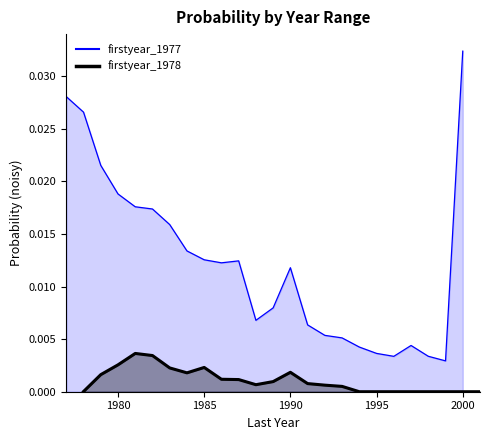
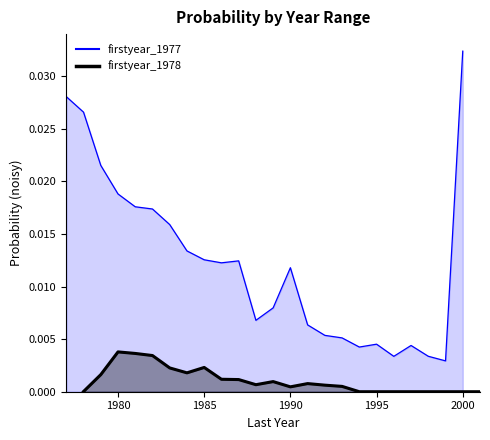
  {
    "firstyear_1977": {
      "1980": 0.0188,
      "1985": 0.0125,
      "1990": 0.0118,
-     "1995": 0.0036,
+     "1995": 0.0045,
      "2000": 0.0324
    },
    "firstyear_1978": {
-     "1980": 0.0026,
+     "1980": 0.0038,
      "1985": 0.0023,
-     "1990": 0.0018,
+     "1990": 0.0005,
      "1995": 0.0000,
      "2000": 0.0000
    }
  }
